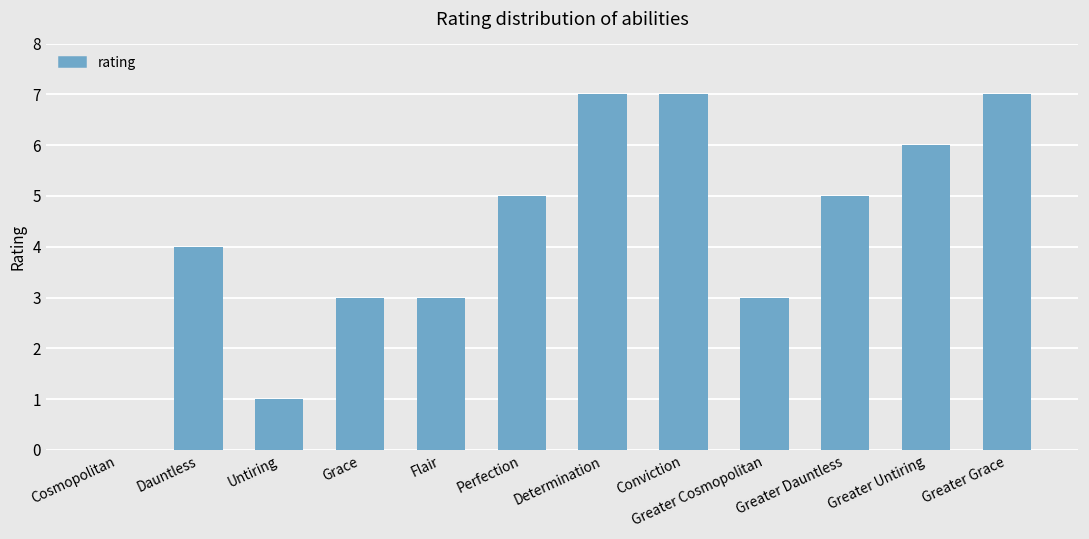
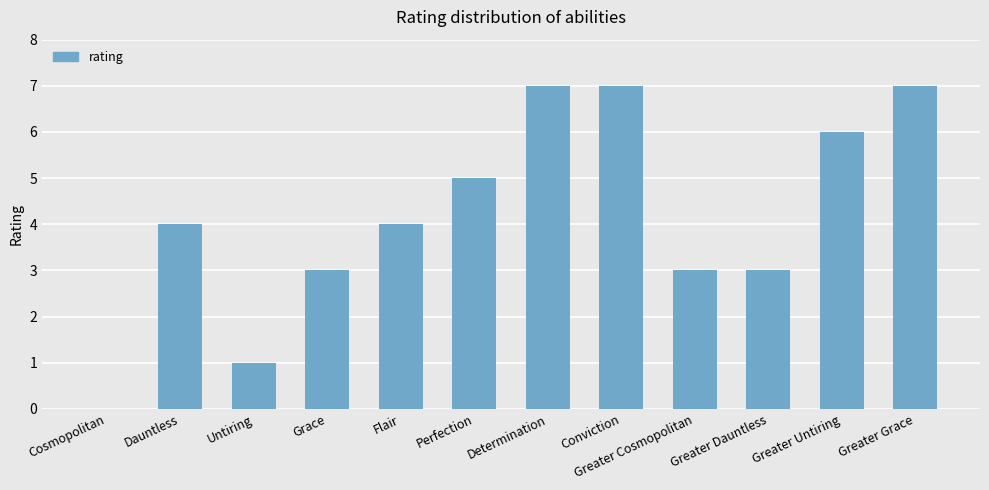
  {
    "Cosmopolitan": 0,
    "Dauntless": 4,
    "Untiring": 1,
    "Grace": 3,
-   "Flair": 3,
+   "Flair": 4,
    "Perfection": 5,
    "Determination": 7,
    "Conviction": 7,
    "Greater Cosmopolitan": 3,
-   "Greater Dauntless": 5,
+   "Greater Dauntless": 3,
    "Greater Untiring": 6,
    "Greater Grace": 7
  }
